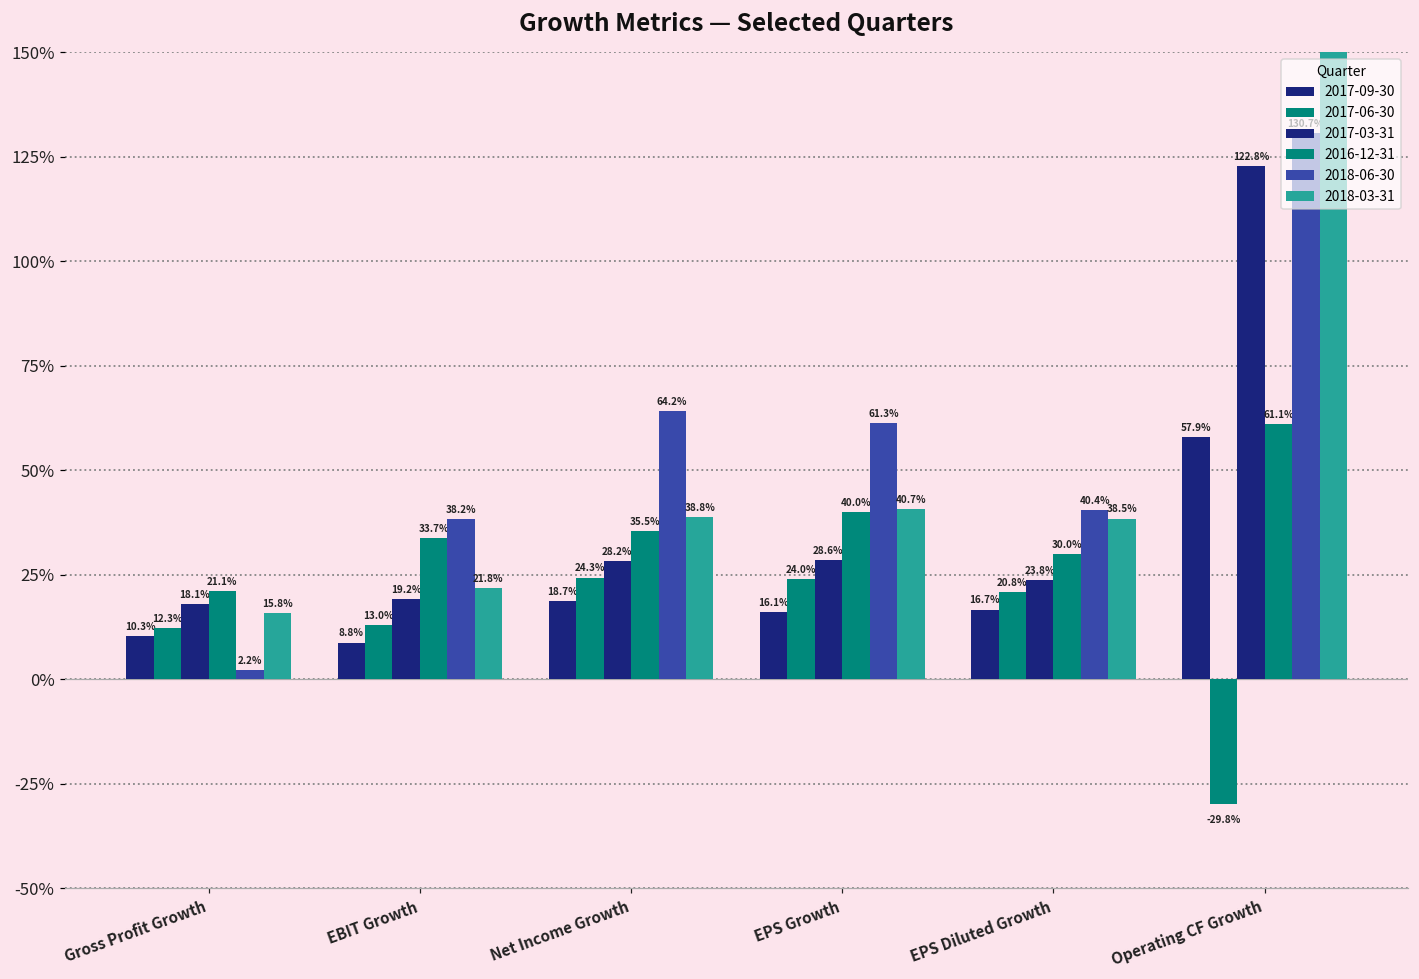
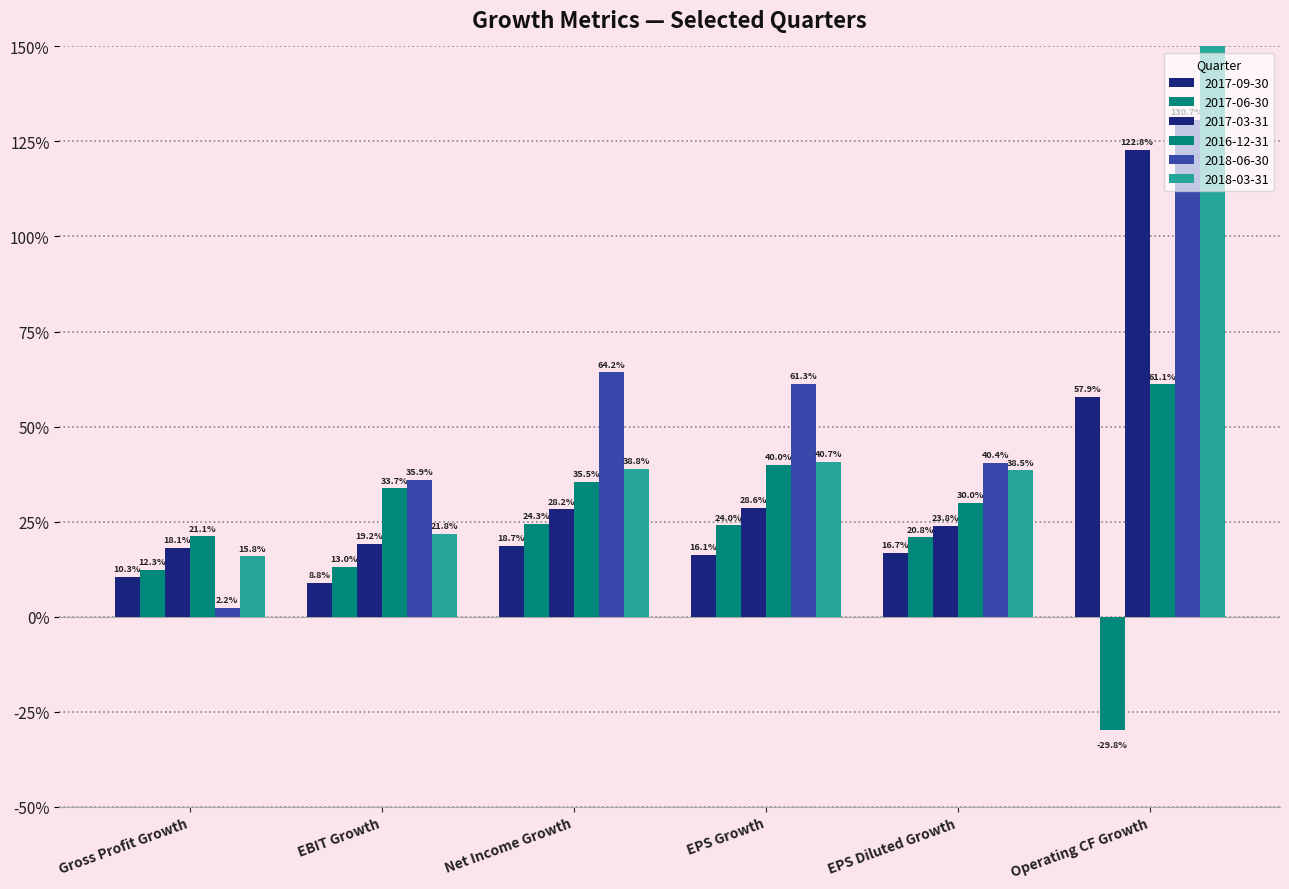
  {
    "2018-06-30": {
      "Gross Profit Growth": "2.2%",
-     "EBIT Growth": "38.2%",
+     "EBIT Growth": "35.9%",
      "Net Income Growth": "64.2%",
      "EPS Growth": "61.3%",
      "EPS Diluted Growth": "40.4%"
    }
  }
